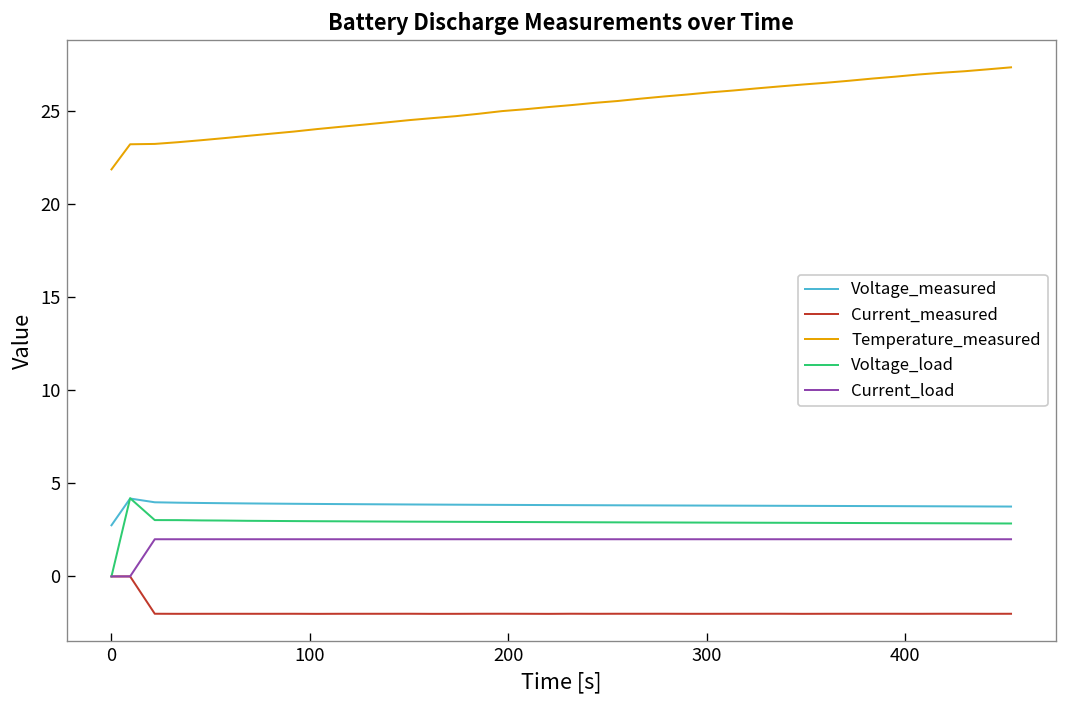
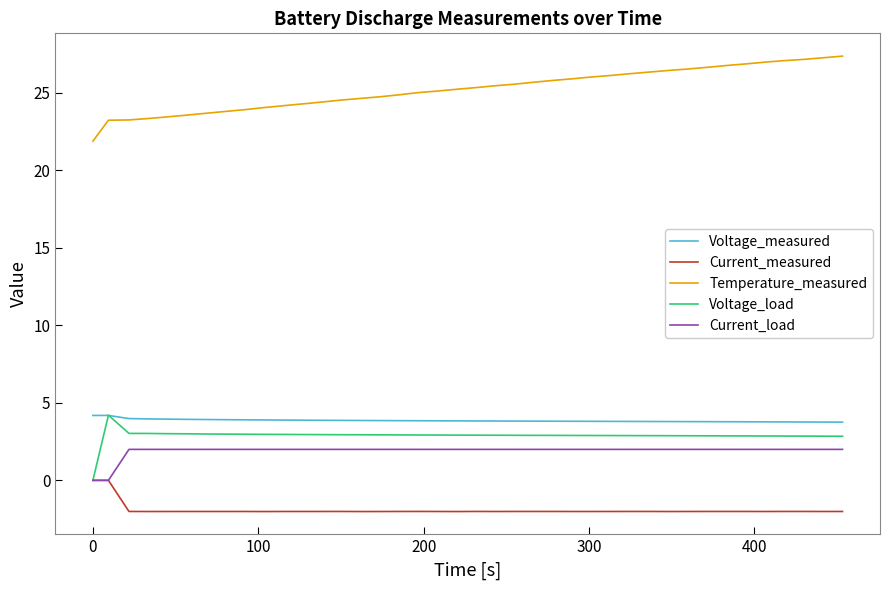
  {
    "Voltage_measured": {
-     "0": 2.7
+     "0": 4.2
    },
    "Temperature_measured": {
      "0": 21.9
    }
  }
